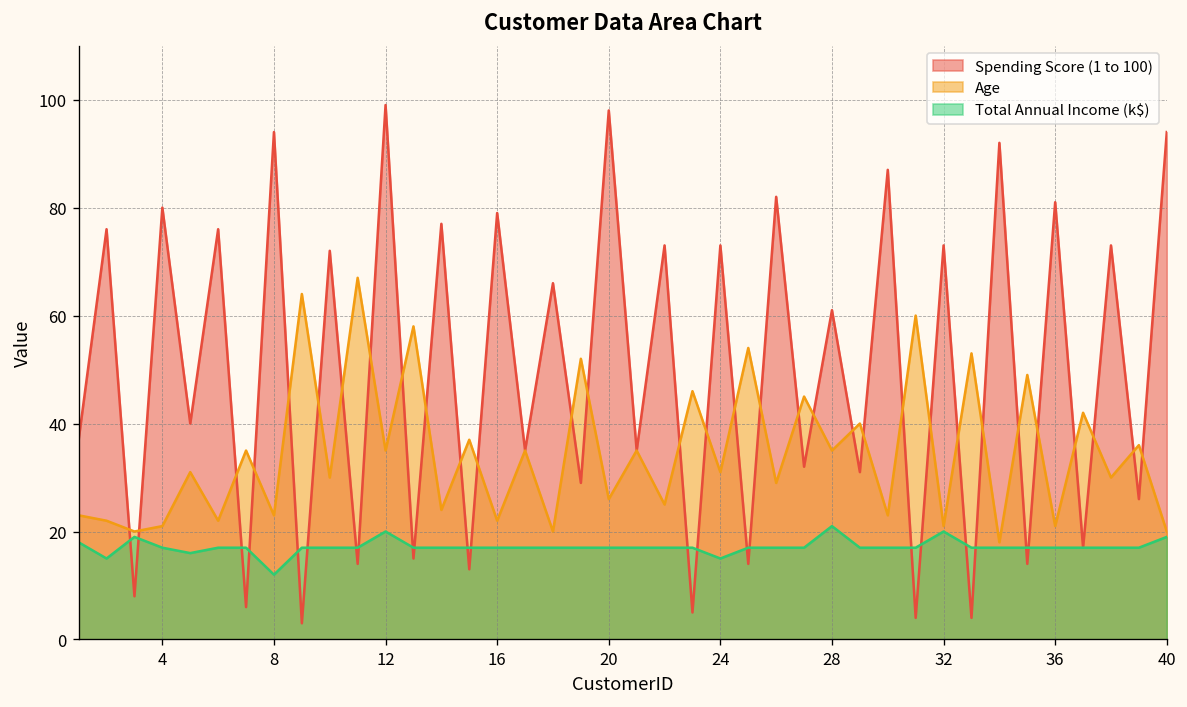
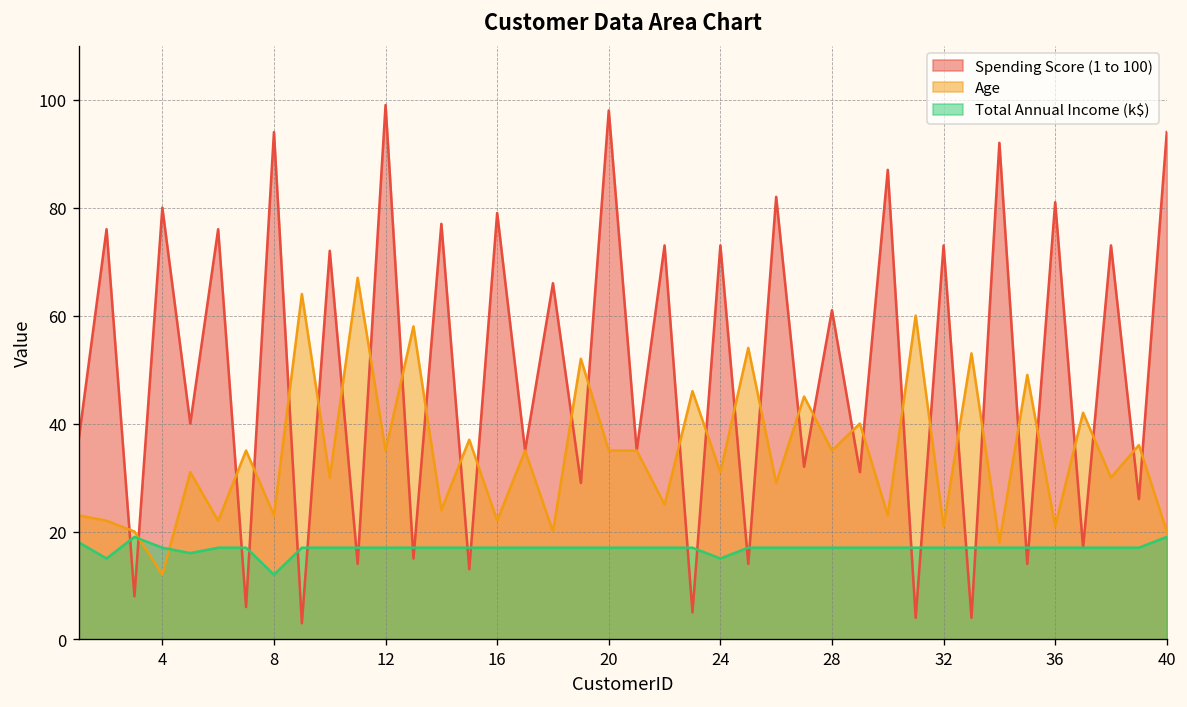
  {
    "Spending Score (1 to 100)": {
      "4": 80,
      "8": 94,
      "12": 99,
      "16": 79,
      "20": 98,
      "24": 73,
      "28": 61,
      "32": 73,
      "36": 81,
      "40": 94
    },
    "Age": {
-     "4": 21,
+     "4": 12,
      "8": 23,
      "12": 35,
      "16": 22,
-     "20": 26,
+     "20": 35,
      "24": 31,
      "28": 35,
      "32": 21,
      "36": 21,
      "40": 20
    },
    "Total Annual Income (k$)": {
      "4": 17,
      "8": 12,
-     "12": 20,
+     "12": 17,
      "16": 17,
      "20": 17,
      "24": 15,
-     "28": 21,
-     "32": 20,
+     "28": 17,
+     "32": 17,
      "36": 17,
      "40": 19
    }
  }
